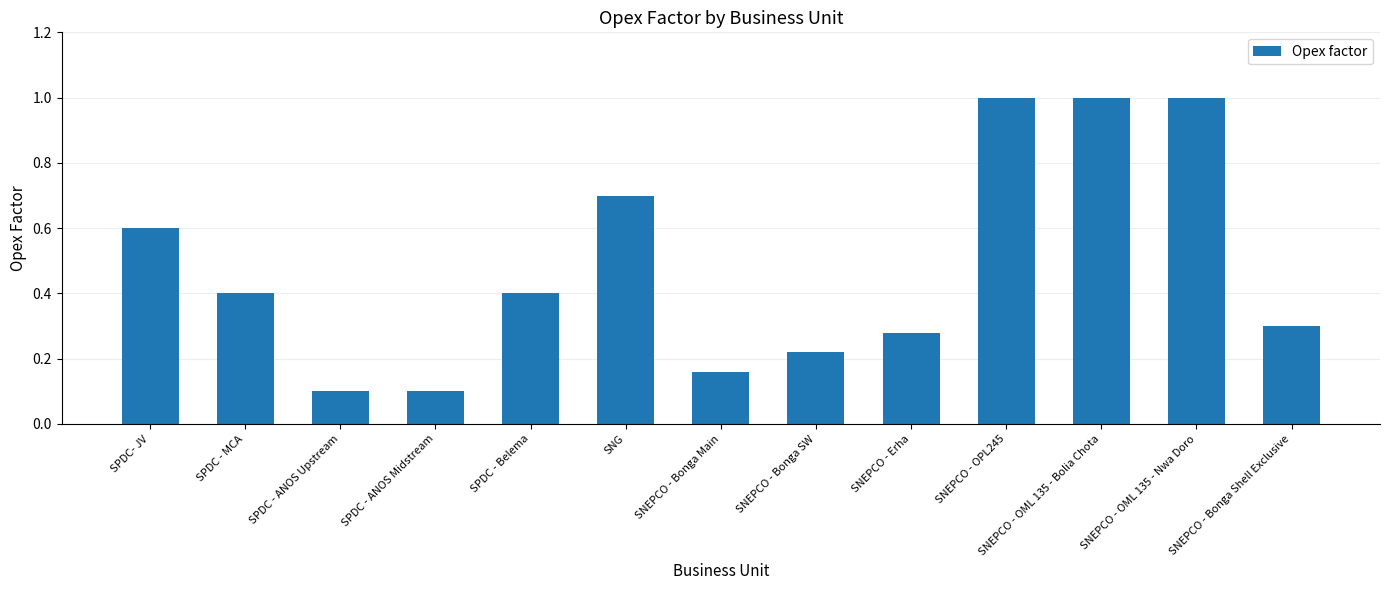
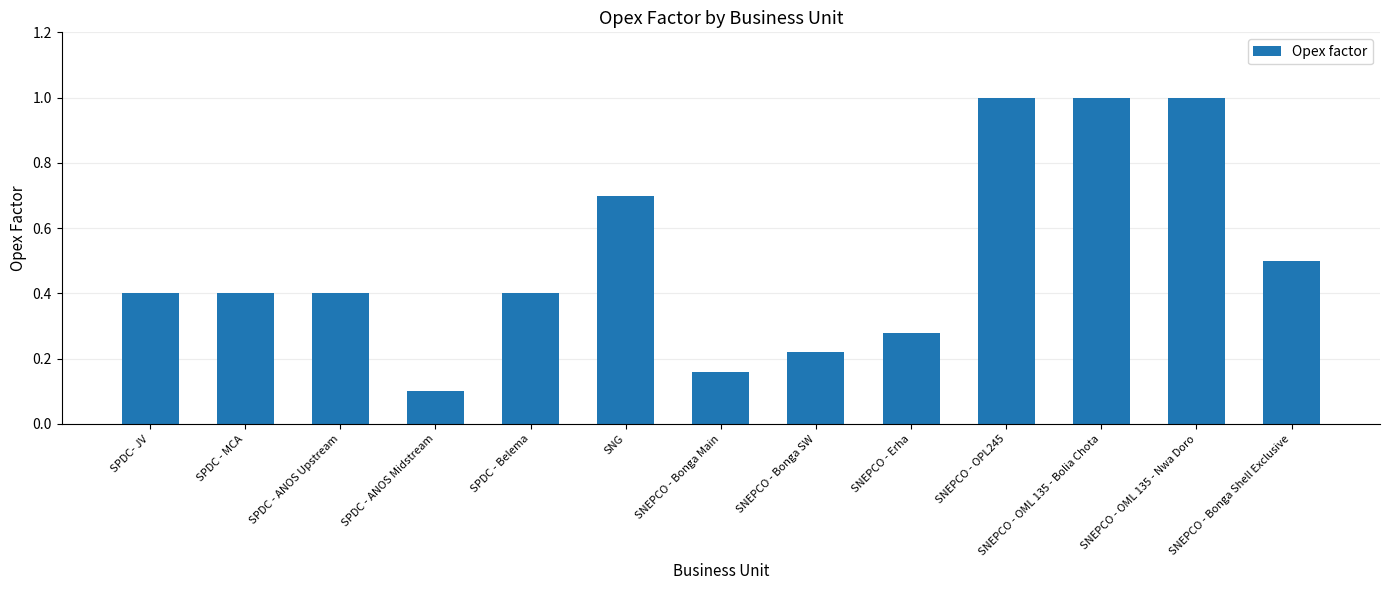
  {
-   "SPDC- JV": 0.6,
+   "SPDC- JV": 0.4,
    "SPDC - MCA": 0.4,
-   "SPDC - ANOS Upstream": 0.1,
+   "SPDC - ANOS Upstream": 0.4,
    "SPDC - ANOS Midstream": 0.1,
    "SPDC - Belema": 0.4,
    "SNG": 0.7,
    "SNEPCO - Bonga Main": 0.16,
    "SNEPCO - Bonga SW": 0.22,
    "SNEPCO - Erha": 0.28,
    "SNEPCO - OPL245": 1.0,
    "SNEPCO - OML 135 - Bolia Chota": 1.0,
    "SNEPCO - OML 135 - Nwa Doro": 1.0,
-   "SNEPCO - Bonga Shell Exclusive": 0.3
+   "SNEPCO - Bonga Shell Exclusive": 0.5
  }
